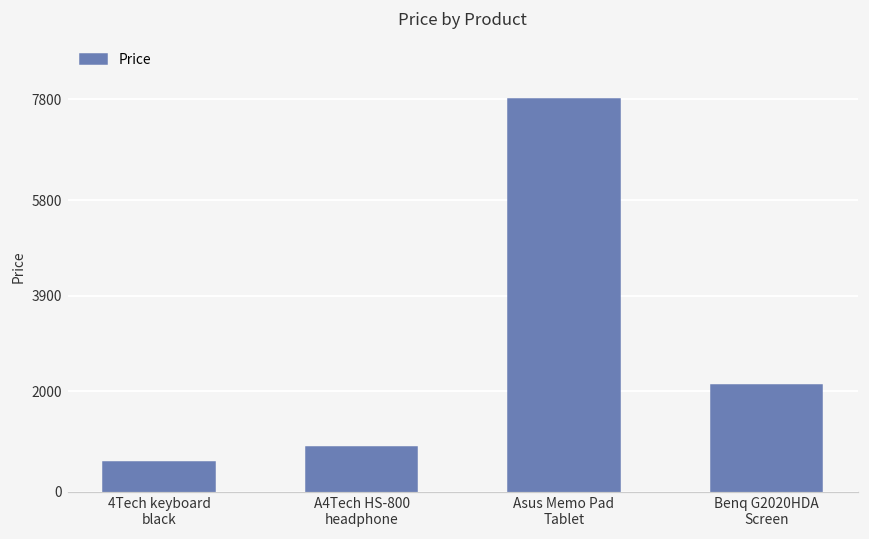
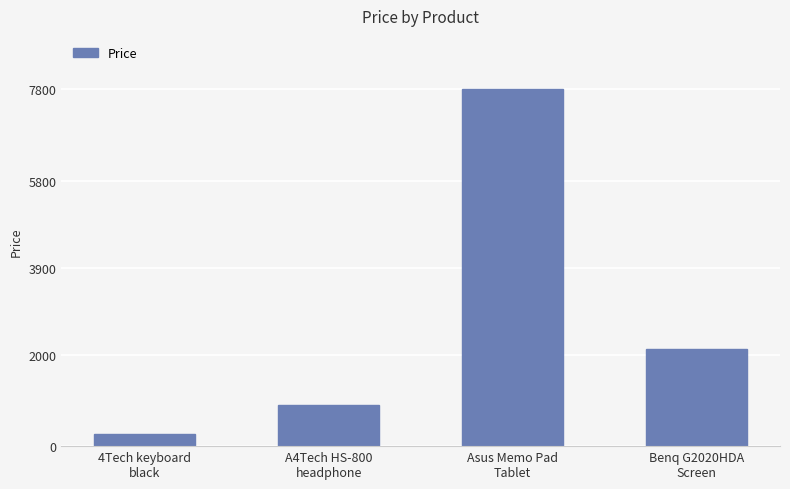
  {
-   "4Tech keyboard black": 600,
+   "4Tech keyboard black": 300,
    "A4Tech HS-800 headphone": 900,
    "Asus Memo Pad Tablet": 7800,
    "Benq G2020HDA Screen": 2100
  }
